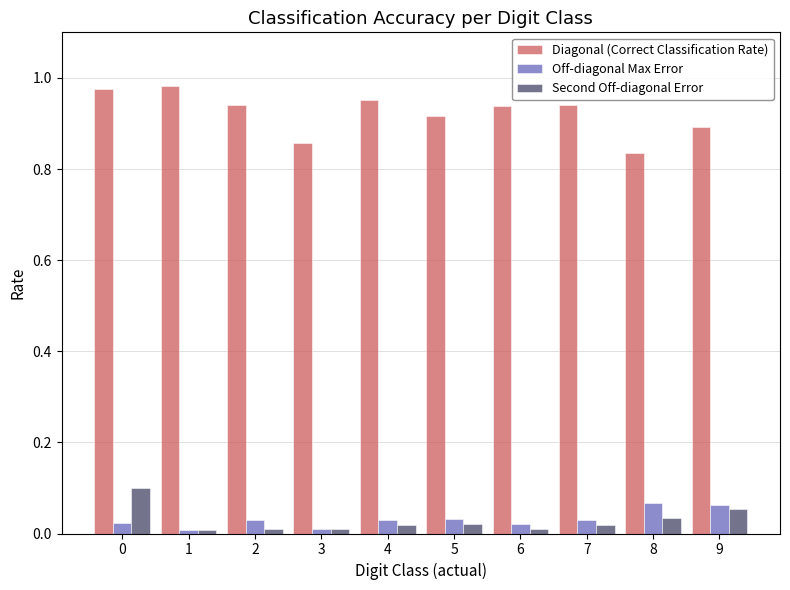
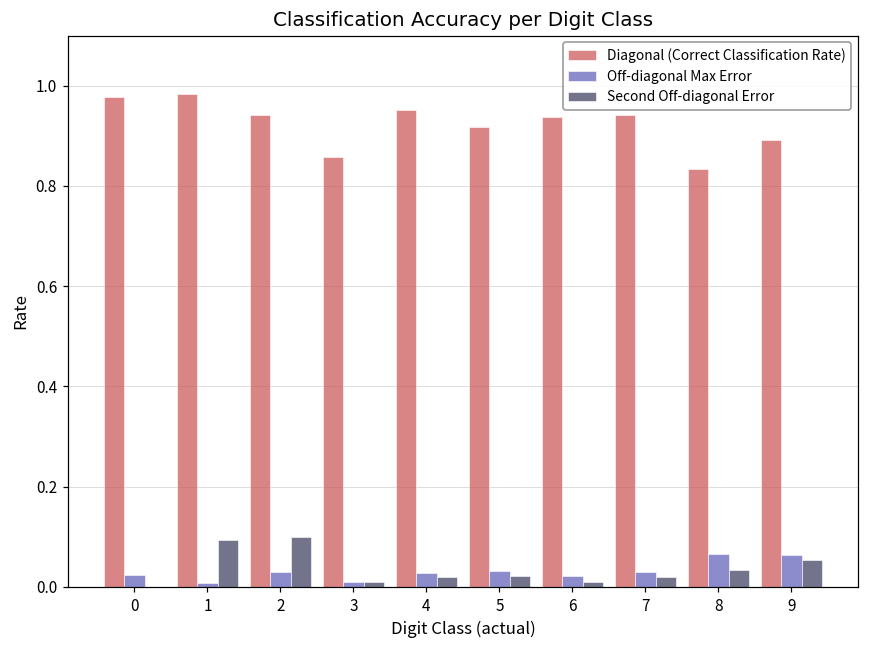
  {
    "Diagonal (Correct Classification Rate)": {
      "0": 0.98,
      "1": 0.98,
      "2": 0.94,
      "3": 0.86,
      "4": 0.95,
      "5": 0.92,
      "6": 0.94,
      "7": 0.94,
      "8": 0.83,
      "9": 0.89
    },
    "Off-diagonal Max Error": {
      "0": 0.02,
      "1": 0.01,
      "2": 0.03,
      "3": 0.01,
      "4": 0.03,
      "5": 0.03,
      "6": 0.02,
      "7": 0.03,
      "8": 0.07,
      "9": 0.06
    },
    "Second Off-diagonal Error": {
-     "0": 0.1,
-     "1": 0.01,
-     "2": 0.01,
+     "0": 0.0,
+     "1": 0.09,
+     "2": 0.10,
      "3": 0.01,
      "4": 0.02,
      "5": 0.02,
      "6": 0.01,
      "7": 0.02,
      "8": 0.03,
      "9": 0.05
    }
  }
